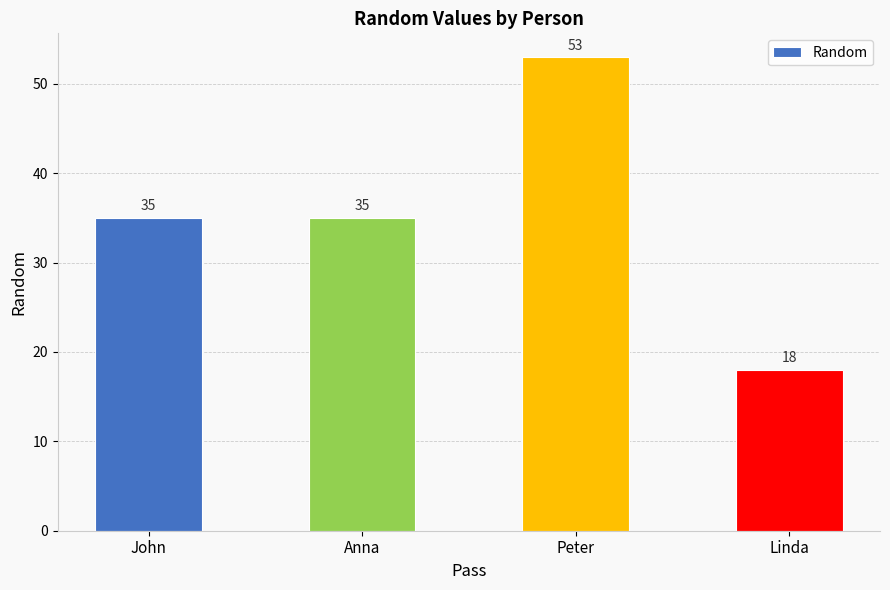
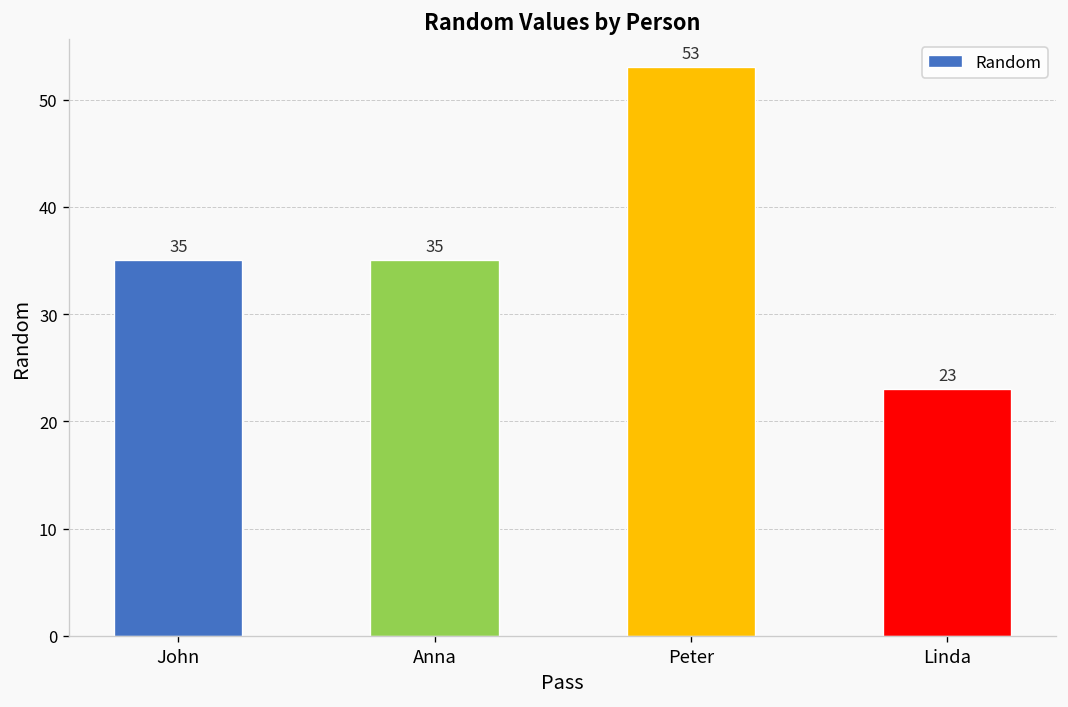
  {
    "John": 35,
    "Anna": 35,
    "Peter": 53,
-   "Linda": 18
+   "Linda": 23
  }
